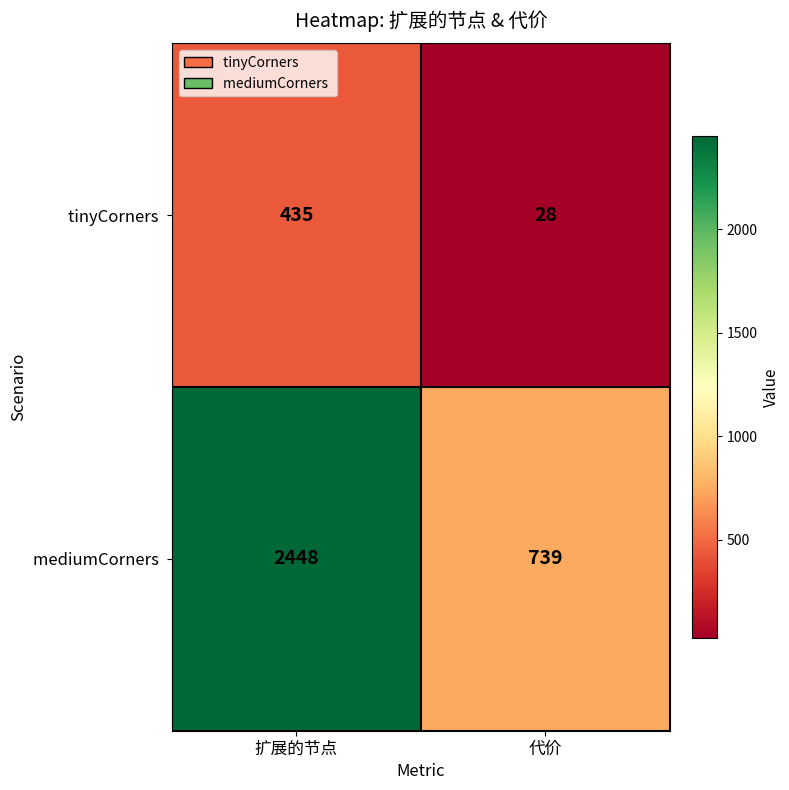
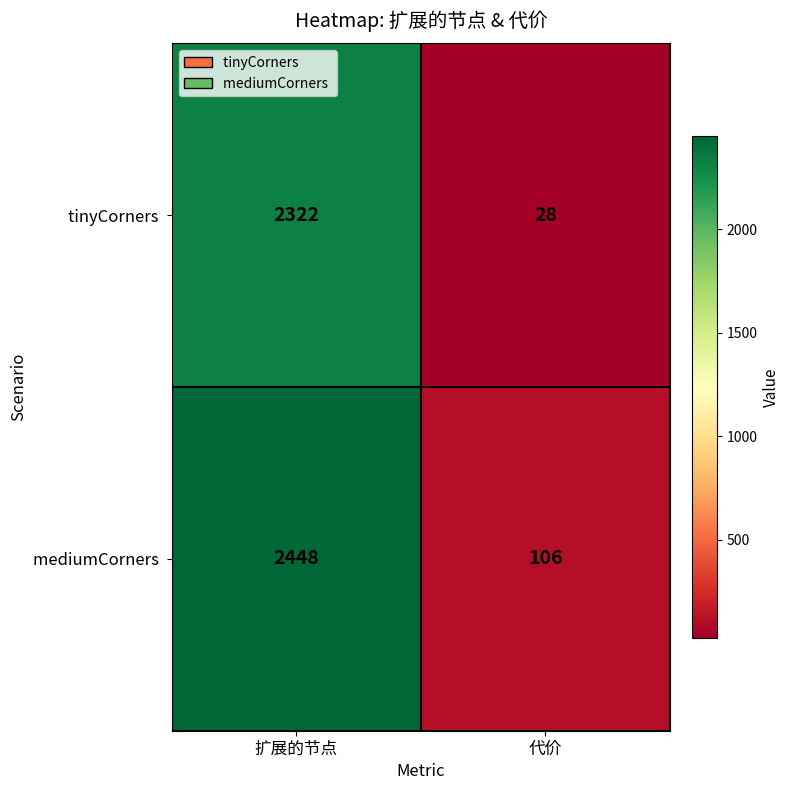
  {
    "tinyCorners": {
-     "扩展的节点": 435,
+     "扩展的节点": 2322,
      "代价": 28
    },
    "mediumCorners": {
      "扩展的节点": 2448,
-     "代价": 739
+     "代价": 106
    }
  }
